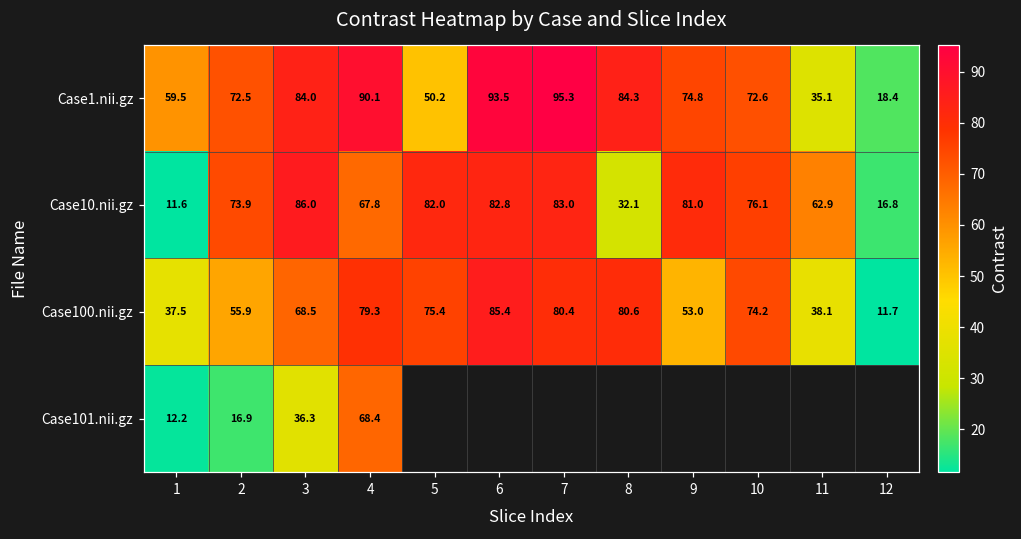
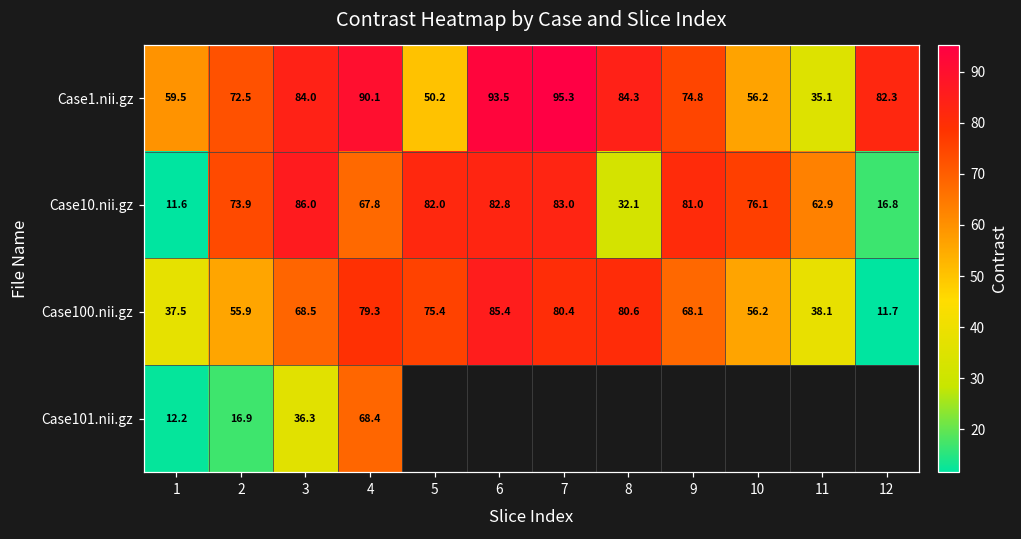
  {
    "Case1.nii.gz": {
      "1": 59.5,
      "2": 72.5,
      "3": 84.0,
      "4": 90.1,
      "5": 50.2,
      "6": 93.5,
      "7": 95.3,
      "8": 84.3,
      "9": 74.8,
-     "10": 72.6,
+     "10": 56.2,
      "11": 35.1,
-     "12": 18.4
+     "12": 82.3
    },
    "Case10.nii.gz": {
      "1": 11.6,
      "2": 73.9,
      "3": 86.0,
      "4": 67.8,
      "5": 82.0,
      "6": 82.8,
      "7": 83.0,
      "8": 32.1,
      "9": 81.0,
      "10": 76.1,
      "11": 62.9,
      "12": 16.8
    },
    "Case100.nii.gz": {
      "1": 37.5,
      "2": 55.9,
      "3": 68.5,
      "4": 79.3,
      "5": 75.4,
      "6": 85.4,
      "7": 80.4,
      "8": 80.6,
-     "9": 53.0,
-     "10": 74.2,
+     "9": 68.1,
+     "10": 56.2,
      "11": 38.1,
      "12": 11.7
    },
    "Case101.nii.gz": {
      "1": 12.2,
      "2": 16.9,
      "3": 36.3,
      "4": 68.4
    }
  }
